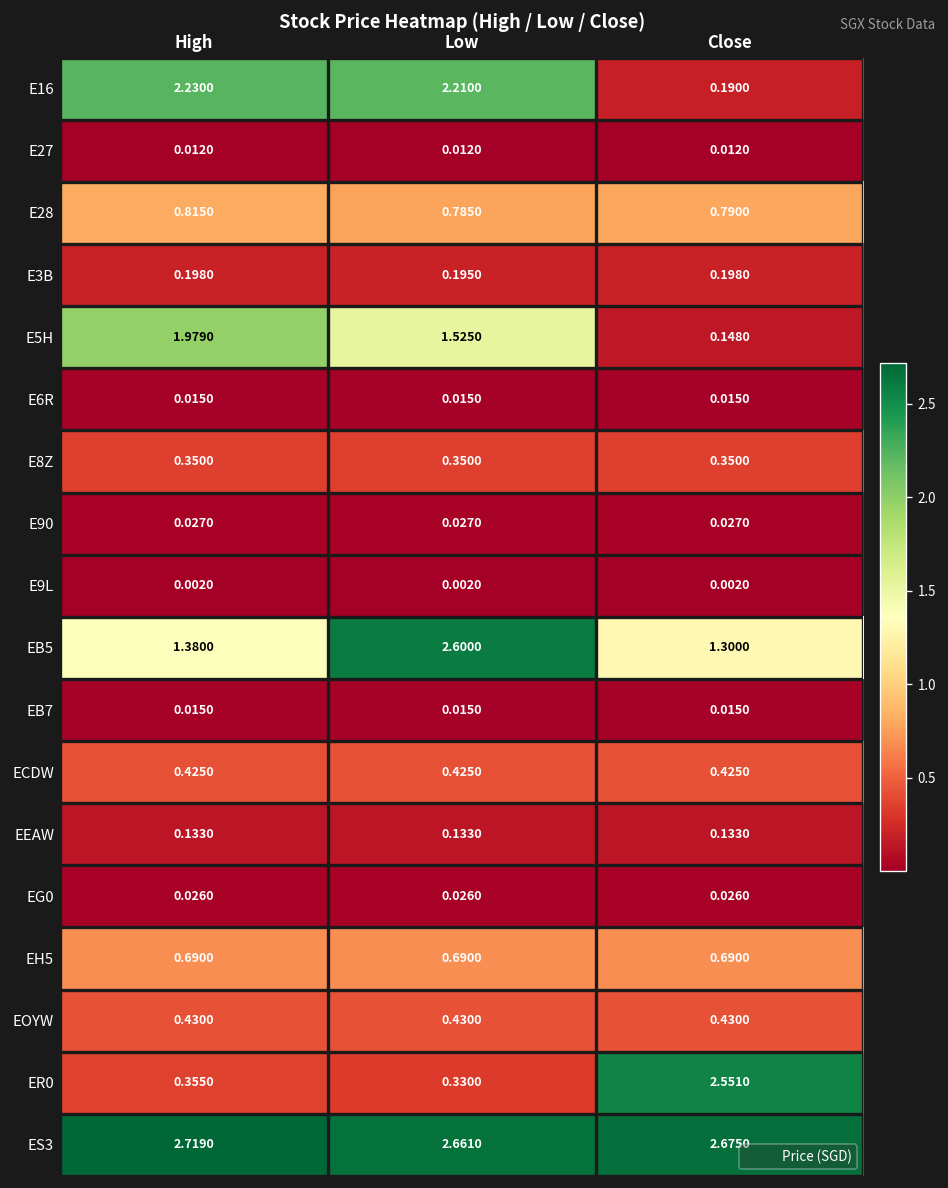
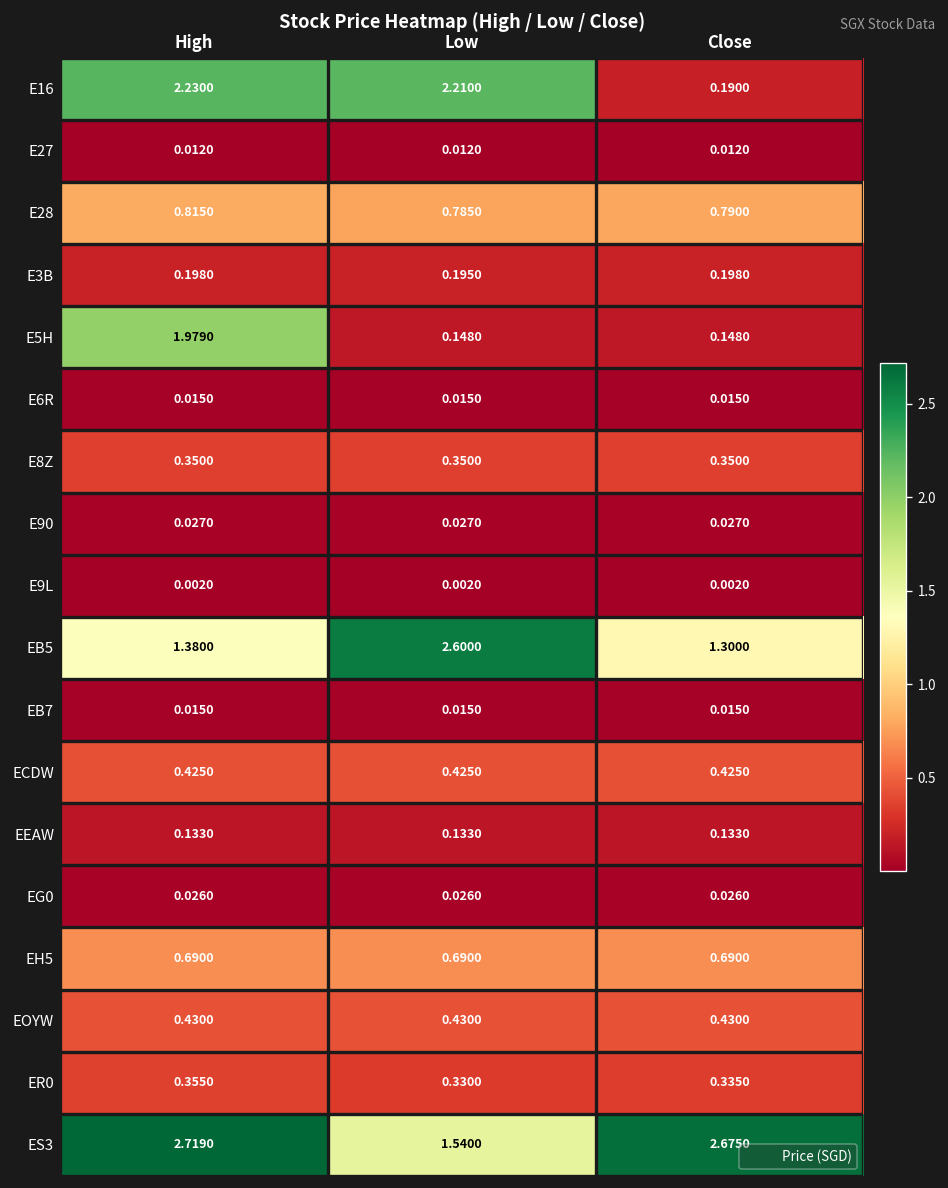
  {
    "E16": {
      "High": 2.2300,
      "Low": 2.2100,
      "Close": 0.1900
    },
    "E27": {
      "High": 0.0120,
      "Low": 0.0120,
      "Close": 0.0120
    },
    "E28": {
      "High": 0.8150,
      "Low": 0.7850,
      "Close": 0.7900
    },
    "E3B": {
      "High": 0.1980,
      "Low": 0.1950,
      "Close": 0.1980
    },
    "E5H": {
      "High": 1.9790,
-     "Low": 1.5250,
+     "Low": 0.1480,
      "Close": 0.1480
    },
    "E6R": {
      "High": 0.0150,
      "Low": 0.0150,
      "Close": 0.0150
    },
    "E8Z": {
      "High": 0.3500,
      "Low": 0.3500,
      "Close": 0.3500
    },
    "E90": {
      "High": 0.0270,
      "Low": 0.0270,
      "Close": 0.0270
    },
    "E9L": {
      "High": 0.0020,
      "Low": 0.0020,
      "Close": 0.0020
    },
    "EB5": {
      "High": 1.3800,
      "Low": 2.6000,
      "Close": 1.3000
    },
    "EB7": {
      "High": 0.0150,
      "Low": 0.0150,
      "Close": 0.0150
    },
    "ECDW": {
      "High": 0.4250,
      "Low": 0.4250,
      "Close": 0.4250
    },
    "EEAW": {
      "High": 0.1330,
      "Low": 0.1330,
      "Close": 0.1330
    },
    "EG0": {
      "High": 0.0260,
      "Low": 0.0260,
      "Close": 0.0260
    },
    "EH5": {
      "High": 0.6900,
      "Low": 0.6900,
      "Close": 0.6900
    },
    "EOYW": {
      "High": 0.4300,
      "Low": 0.4300,
      "Close": 0.4300
    },
    "ER0": {
      "High": 0.3550,
      "Low": 0.3300,
-     "Close": 2.5510
+     "Close": 0.3350
    },
    "ES3": {
      "High": 2.7190,
-     "Low": 2.6610
+     "Low": 1.5400
    }
  }
